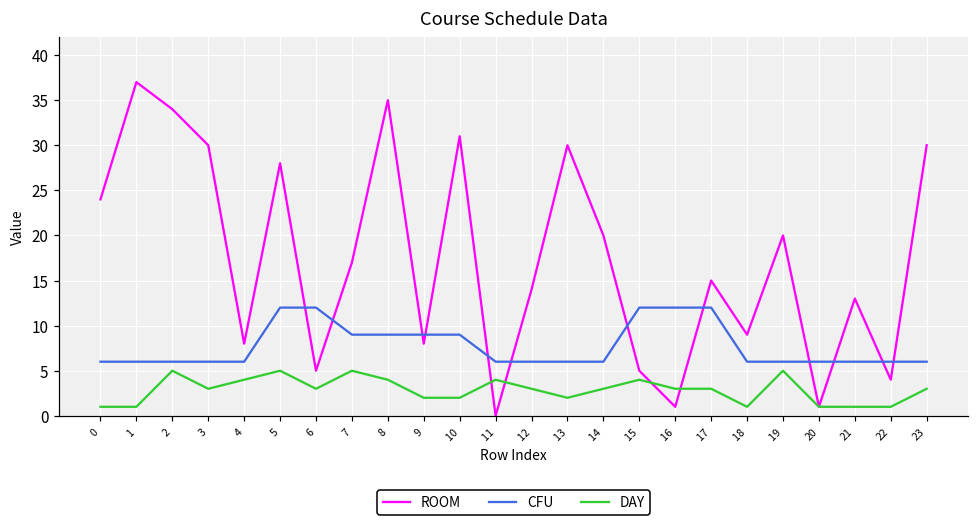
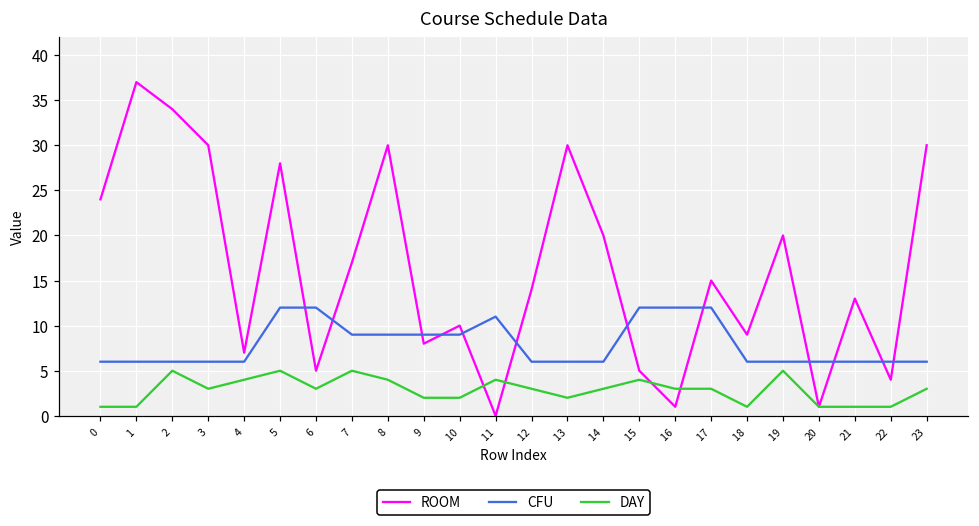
  {
    "ROOM": {
      "0": 24,
      "1": 37,
      "2": 34,
      "3": 30,
-     "4": 8,
+     "4": 7,
      "5": 28,
      "6": 5,
      "7": 17,
-     "8": 35,
+     "8": 30,
      "9": 8,
-     "10": 31,
+     "10": 10,
      "11": 0,
      "12": 14,
      "13": 30,
      "14": 20,
      "15": 5,
      "16": 1,
      "17": 15,
      "18": 9,
      "19": 20,
      "21": 13,
      "22": 4,
      "23": 30
    },
    "CFU": {
      "0": 6,
      "1": 6,
      "2": 6,
      "3": 6,
      "4": 6,
      "5": 12,
      "6": 12,
      "7": 9,
      "8": 9,
      "9": 9,
      "10": 9,
-     "11": 6,
+     "11": 11,
      "12": 6,
      "13": 6,
      "14": 6,
      "15": 12,
      "16": 12,
      "17": 12,
      "18": 6,
      "19": 6,
      "20": 6,
      "21": 6,
      "22": 6,
      "23": 6
    },
    "DAY": {
      "0": 1,
      "1": 1,
      "2": 5,
      "3": 3,
      "4": 4,
      "5": 5,
      "6": 3,
      "7": 5,
      "8": 4,
      "9": 2,
      "10": 2,
      "11": 4,
      "12": 3,
      "13": 2,
      "14": 3,
      "15": 4,
      "16": 3,
      "17": 3,
      "18": 1,
      "19": 5,
      "21": 1,
      "22": 1,
      "23": 3
    }
  }
